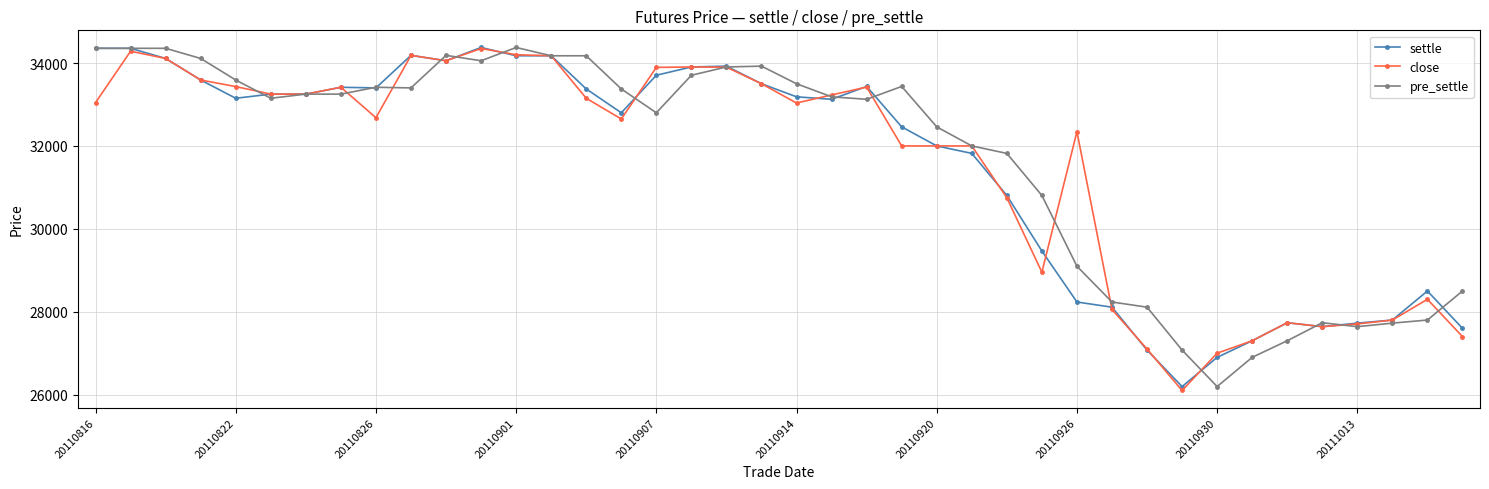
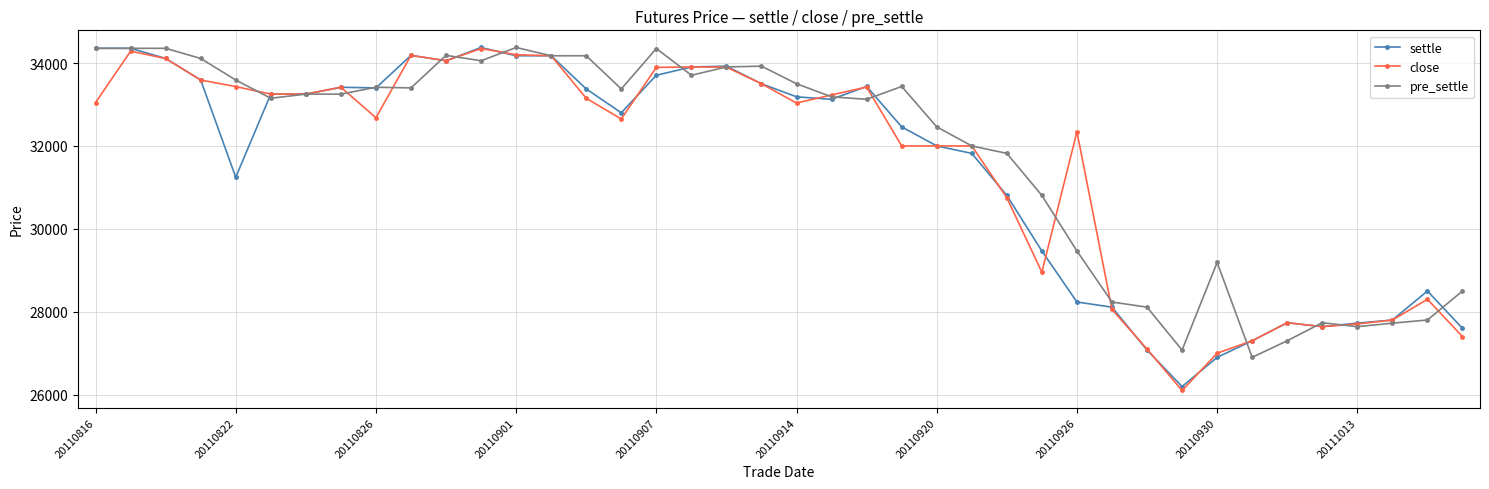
  {
    "settle": {
-     "20110822": 33200,
+     "20110822": 31200,
      "20110907": 33700,
      "20110914": 33200,
      "20110926": 28200,
      "20110930": 26900
    },
    "close": {
      "20110816": 33000,
      "20110822": 33400,
      "20110826": 32700,
      "20110907": 33900,
      "20110914": 33000,
      "20110926": 32300,
      "20110930": 27000
    },
    "pre_settle": {
      "20110822": 33600,
      "20110901": 34400,
-     "20110907": 32800,
+     "20110907": 34400,
      "20110914": 33500,
      "20110920": 32500,
-     "20110926": 29100,
-     "20110930": 26200,
+     "20110926": 29500,
+     "20110930": 29200,
      "20111013": 27600
    }
  }
